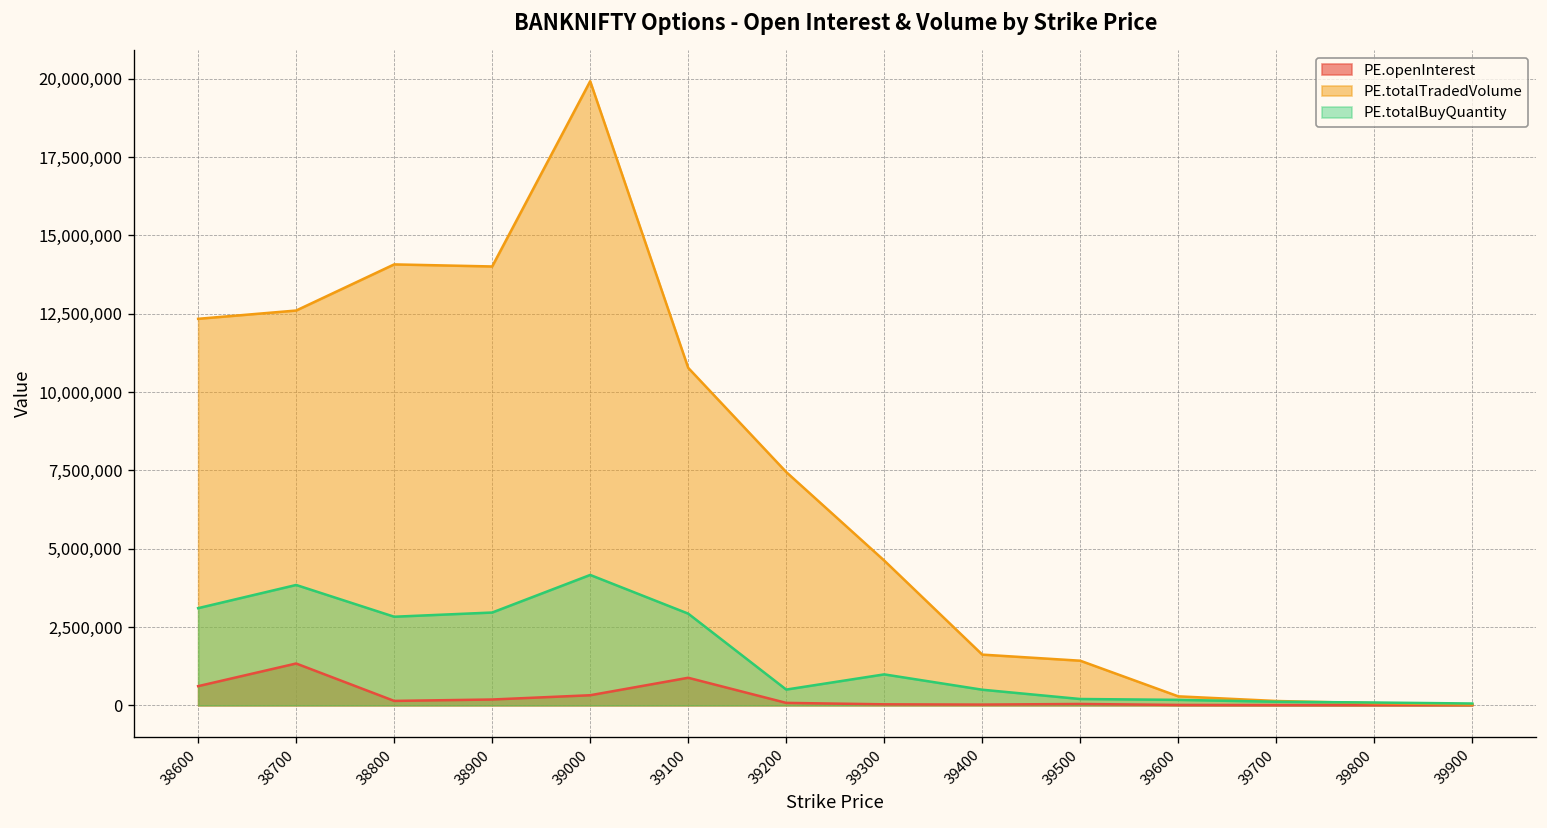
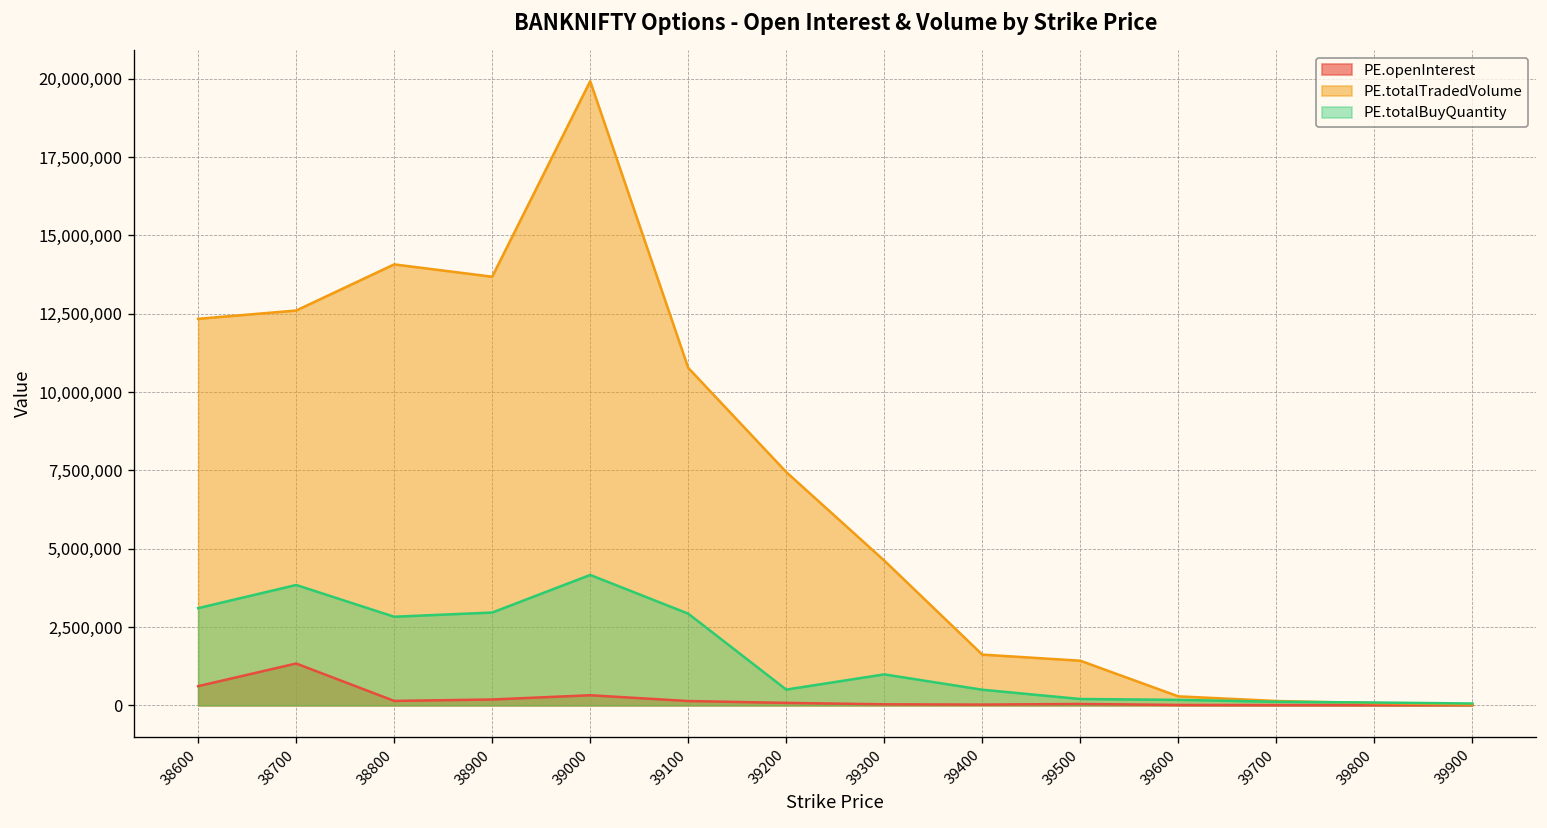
  {
    "PE.openInterest": {
      "38600": "600,000",
      "38700": "1,300,000",
      "38800": "100,000",
      "38900": "200,000",
      "39000": "300,000",
-     "39100": "900,000",
+     "39100": "100,000",
      "39200": "100,000",
      "39300": "0",
      "39400": "0",
      "39500": "0",
      "39600": "0",
      "39700": "0"
    },
    "PE.totalTradedVolume": {
      "38600": "12,300,000",
      "38700": "12,600,000",
      "38800": "14,100,000",
-     "38900": "14,000,000",
+     "38900": "13,700,000",
      "39000": "19,900,000",
      "39100": "10,800,000",
      "39200": "7,400,000",
      "39300": "4,600,000",
      "39400": "1,600,000",
      "39500": "1,400,000",
      "39600": "300,000"
    },
    "PE.totalBuyQuantity": {
      "38600": "3,100,000",
      "38700": "3,800,000",
      "38800": "2,800,000",
      "38900": "3,000,000",
      "39000": "4,200,000",
      "39100": "2,900,000",
      "39200": "500,000",
      "39300": "1,000,000",
      "39400": "500,000",
      "39500": "200,000",
      "39600": "200,000"
    }
  }
